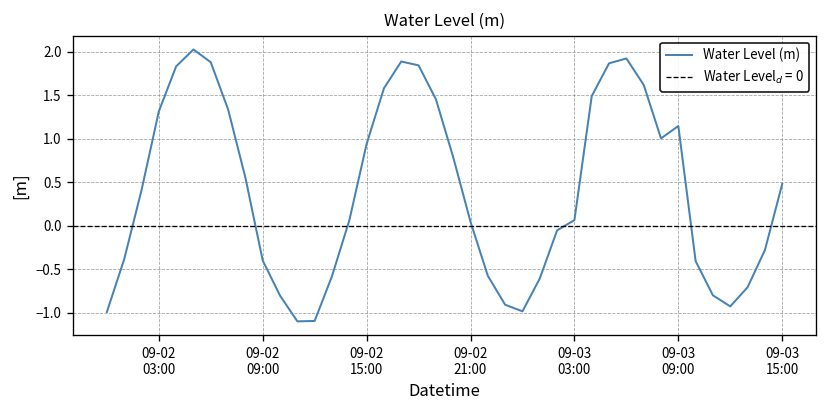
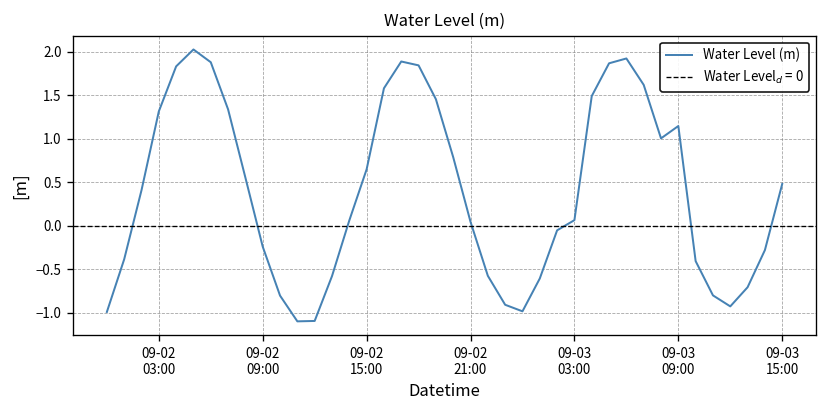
  {
    "09-02 03:00": 1.3,
-   "09-02 09:00": -0.4,
-   "09-02 15:00": 0.9,
+   "09-02 09:00": -0.2,
+   "09-02 15:00": 0.7,
    "09-02 21:00": 0.0,
    "09-03 03:00": 0.1,
    "09-03 09:00": 1.1,
    "09-03 15:00": 0.5
  }
